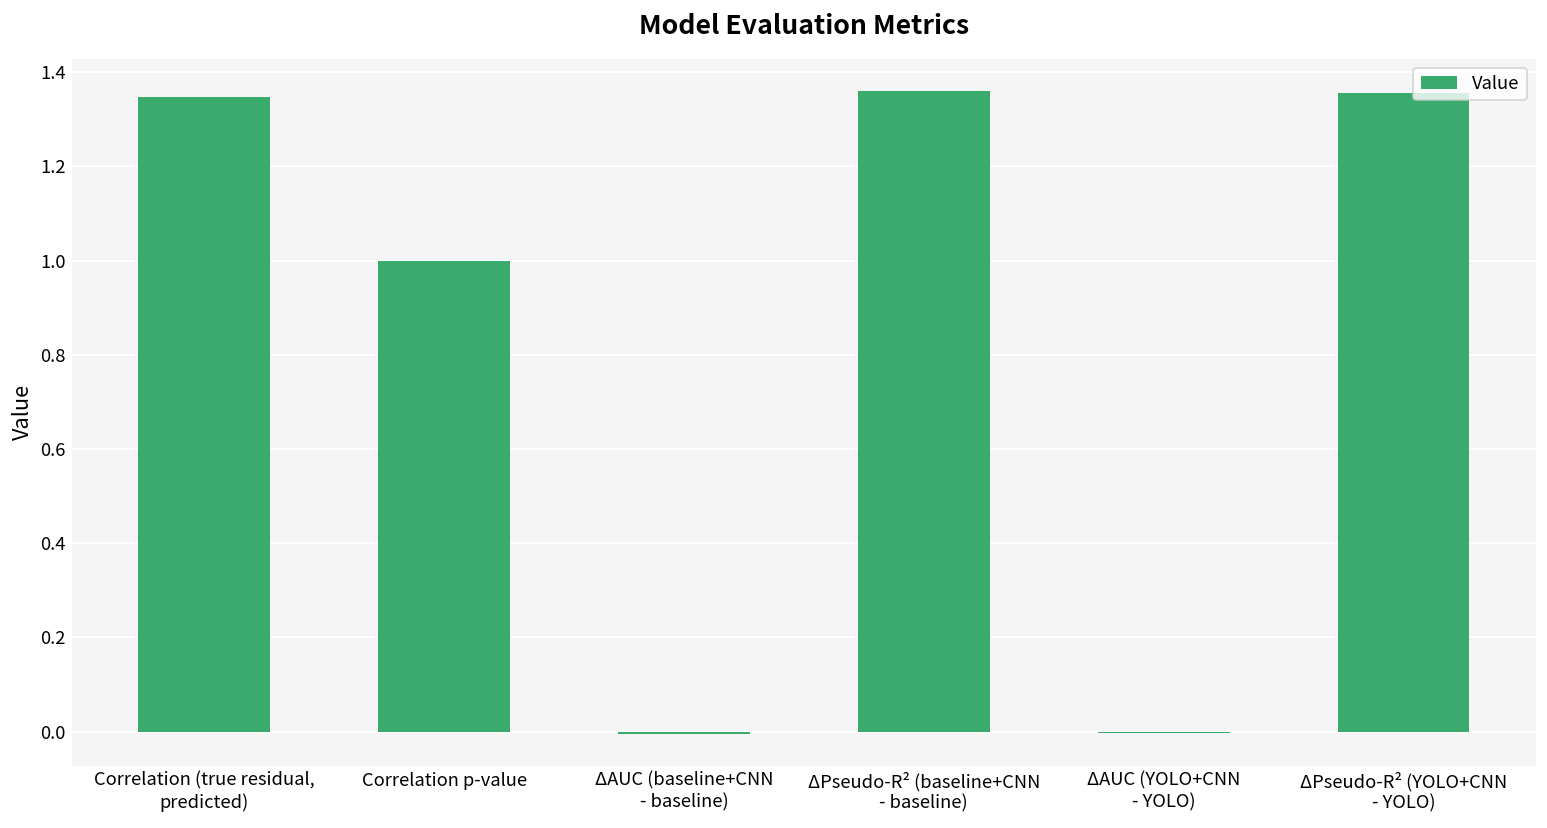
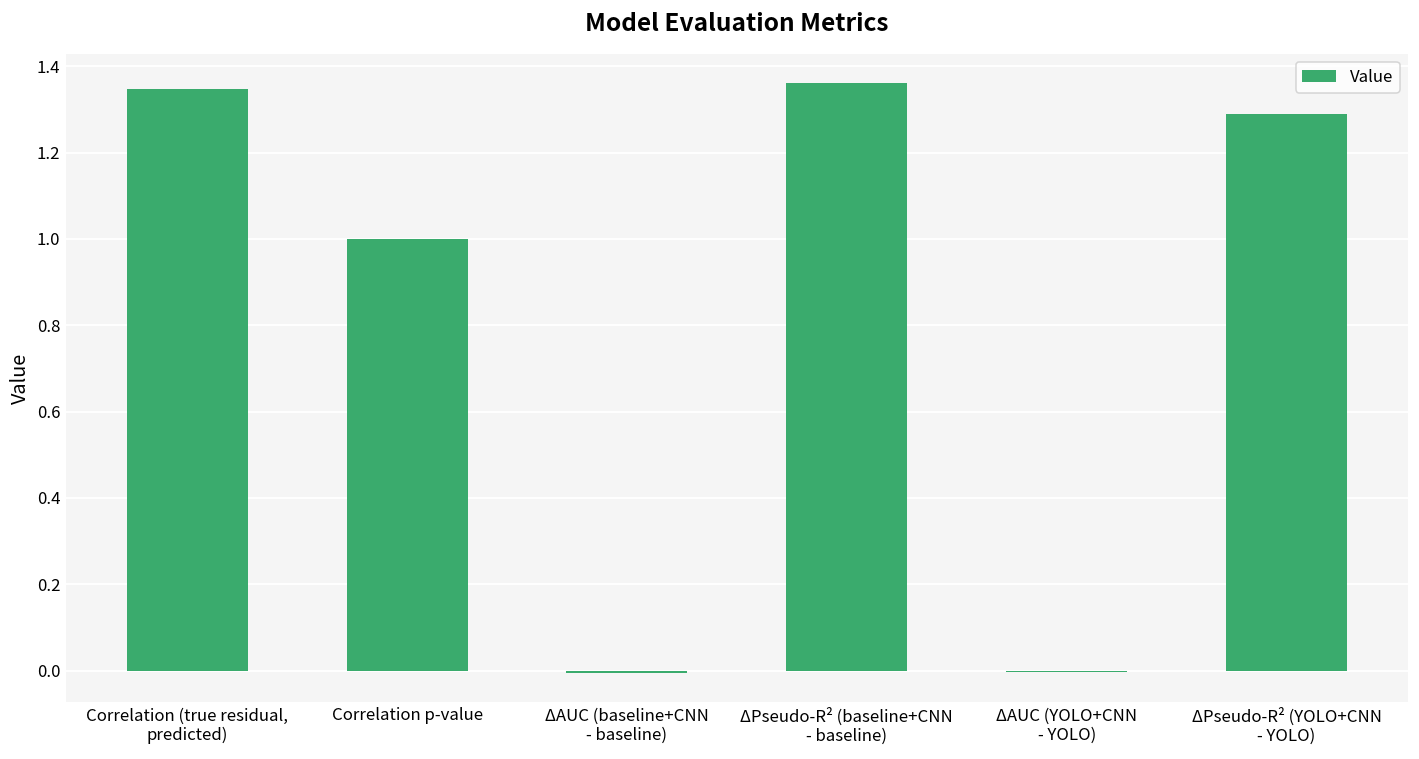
  {
    "Correlation (true residual, predicted)": 1.35,
    "Correlation p-value": 1.00,
    "ΔPseudo-R² (baseline+CNN - baseline)": 1.36,
-   "ΔPseudo-R² (YOLO+CNN - YOLO)": 1.36
+   "ΔPseudo-R² (YOLO+CNN - YOLO)": 1.29
  }
